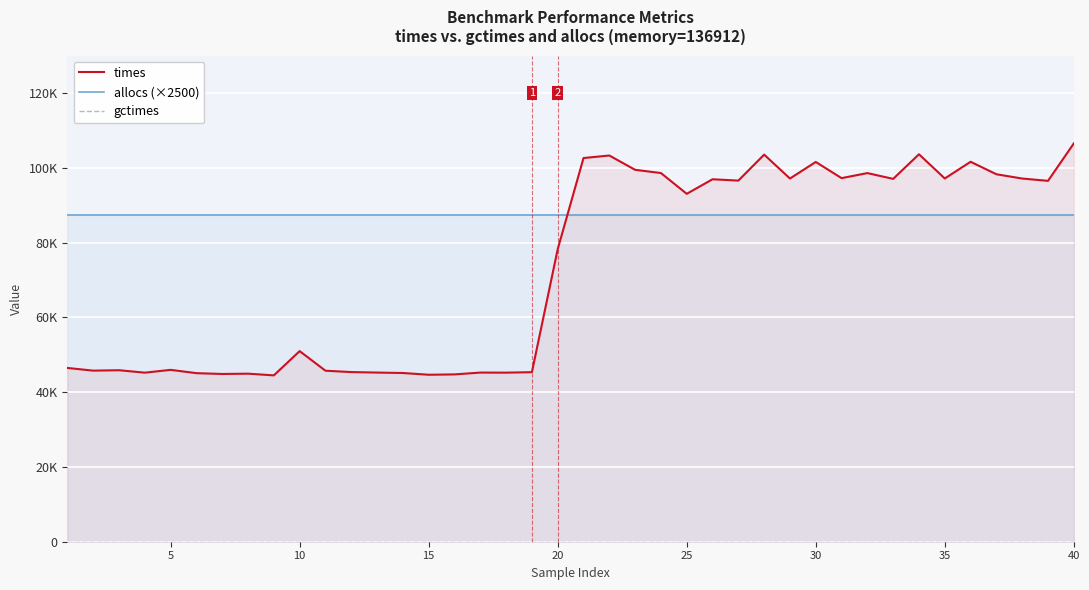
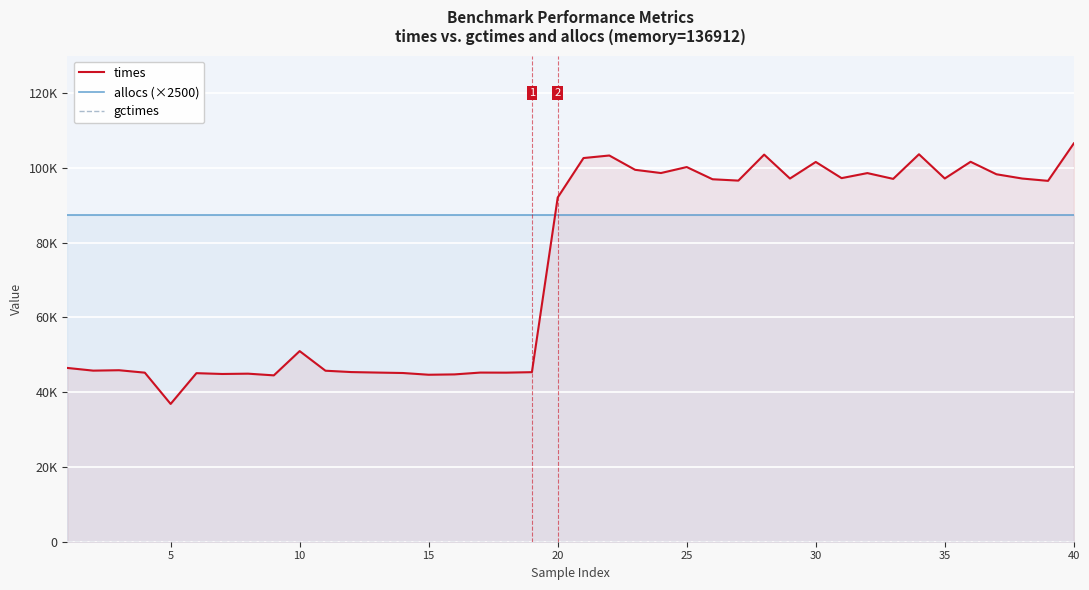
  {
    "times": {
-     "5": 46000,
+     "5": 37000,
      "10": 51000,
      "15": 45000,
-     "20": 78000,
-     "25": 93000,
+     "20": 92000,
+     "25": 100000,
      "30": 102000,
      "35": 97000,
      "40": 107000
    },
    "allocs (×2500)": {
      "5": 88000,
      "10": 88000,
      "15": 88000,
      "20": 88000,
      "25": 88000,
      "30": 88000,
      "35": 88000,
      "40": 88000
    },
    "gctimes": {
      "5": 0,
      "10": 0,
      "15": 0,
      "20": 0,
      "25": 0,
      "30": 0,
      "35": 0,
      "40": 0
    }
  }
